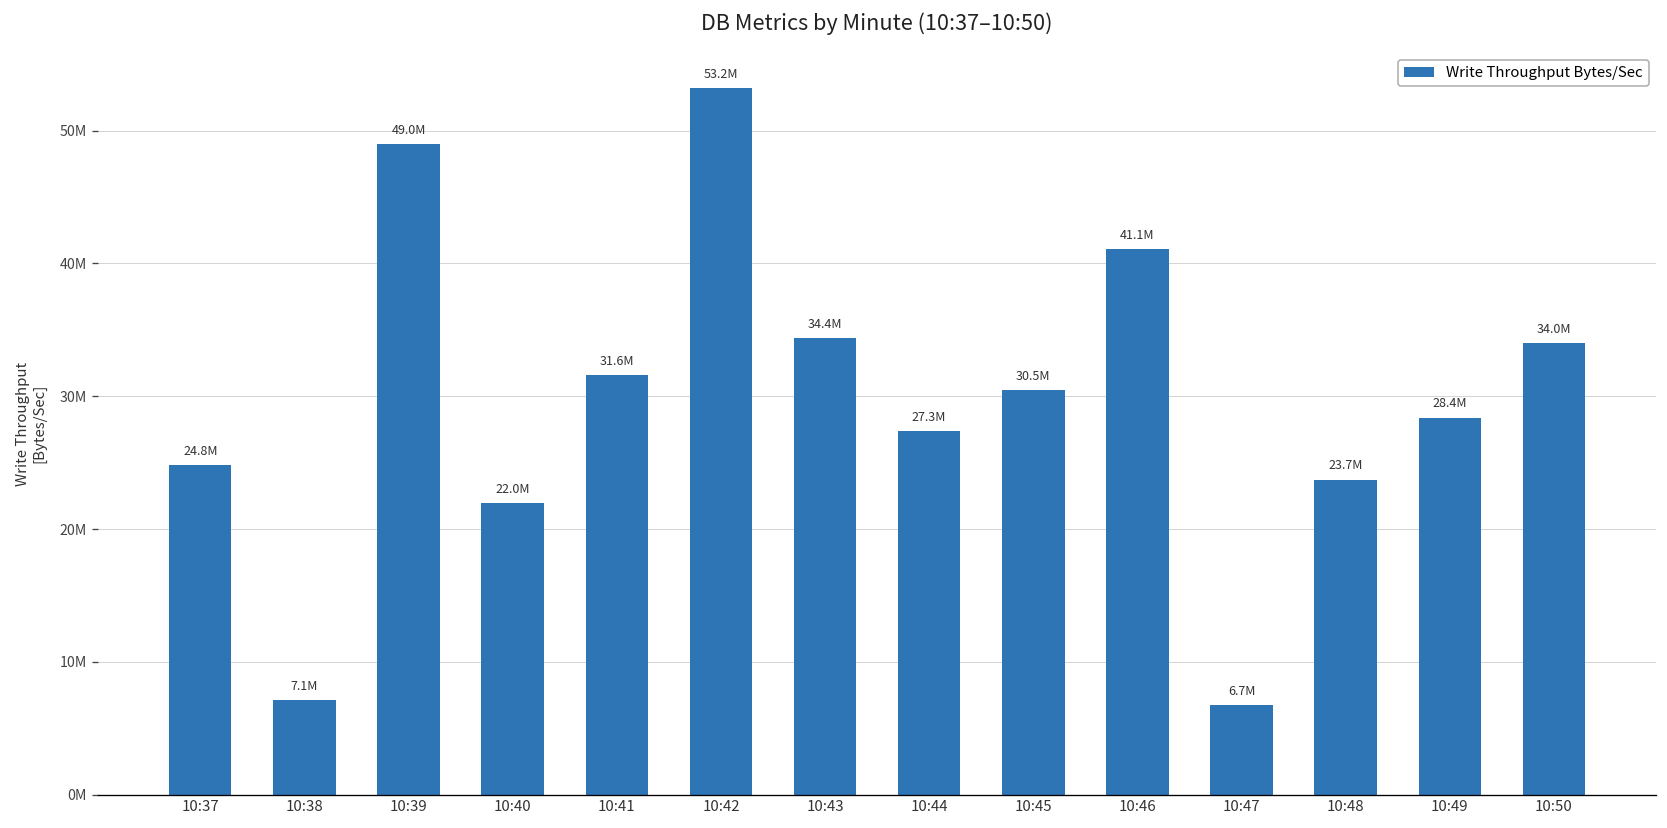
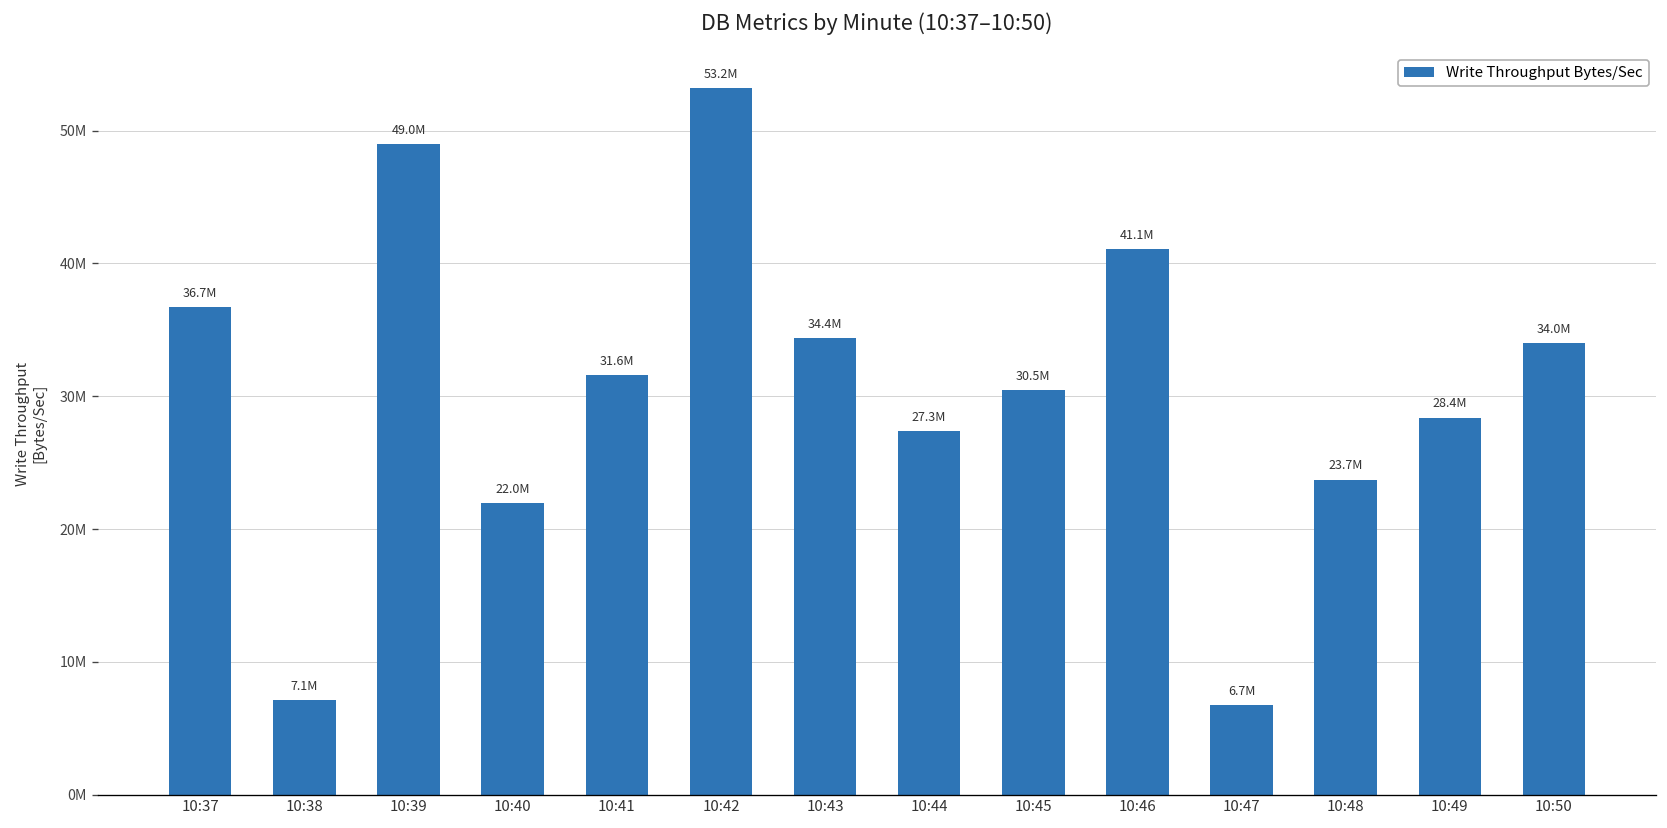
  {
-   "10:37": "24.8M",
+   "10:37": "36.7M",
    "10:38": "7.1M",
    "10:39": "49.0M",
    "10:40": "22.0M",
    "10:41": "31.6M",
    "10:42": "53.2M",
    "10:43": "34.4M",
    "10:44": "27.3M",
    "10:45": "30.5M",
    "10:46": "41.1M",
    "10:47": "6.7M",
    "10:48": "23.7M",
    "10:49": "28.4M",
    "10:50": "34.0M"
  }
